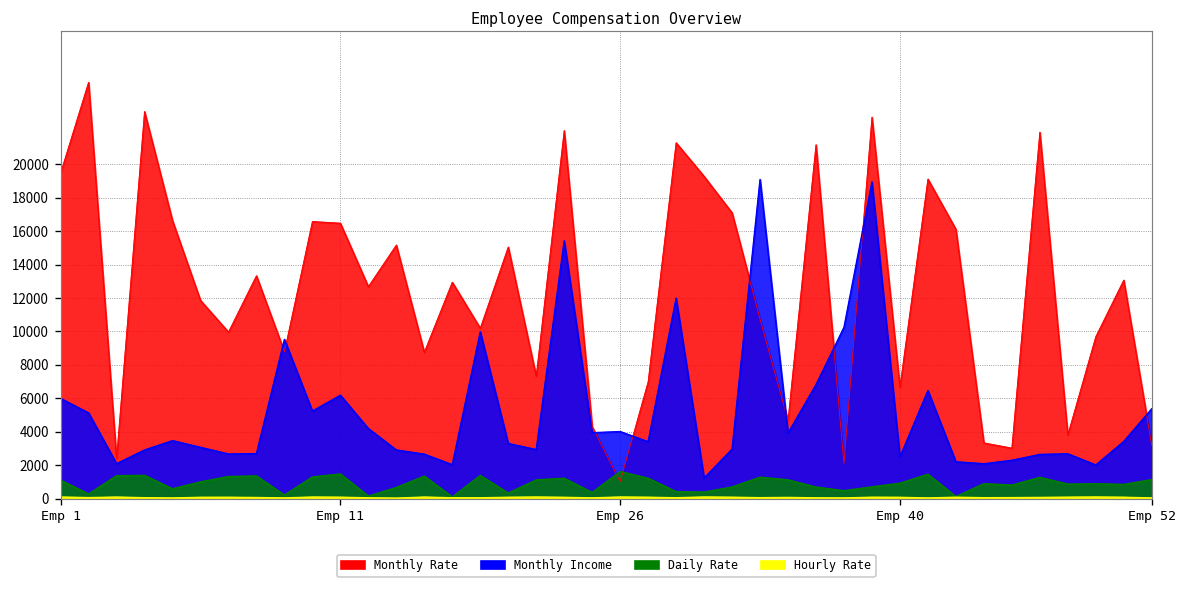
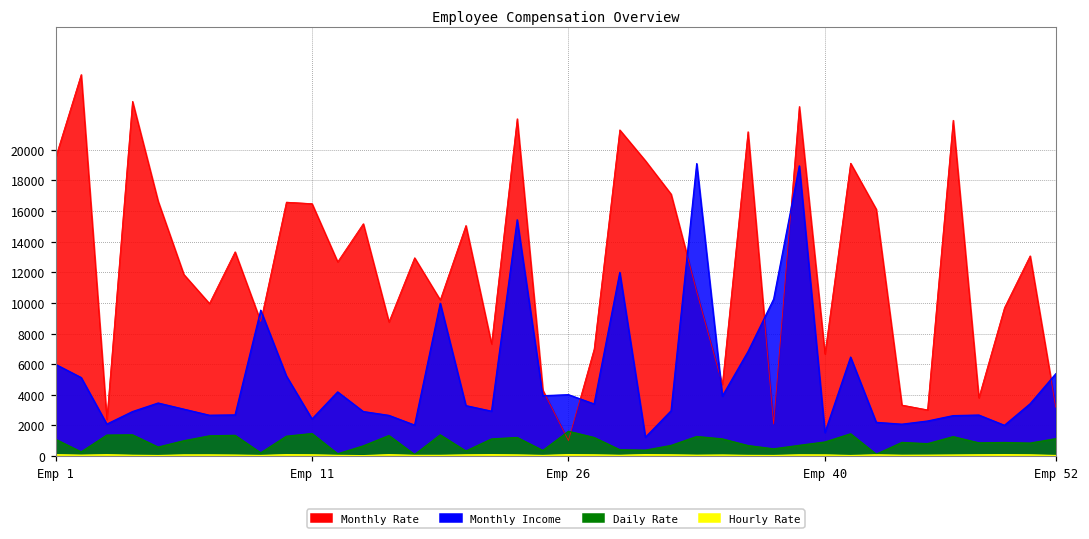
  {
    "Monthly Rate": {
      "Emp 1": 19500,
      "Emp 11": 16500,
      "Emp 26": 1000,
      "Emp 40": 6700,
      "Emp 52": 3200
    },
    "Monthly Income": {
      "Emp 1": 6000,
-     "Emp 11": 6200,
+     "Emp 11": 2400,
      "Emp 26": 4000,
-     "Emp 40": 2500,
+     "Emp 40": 1500,
      "Emp 52": 5400
    },
    "Daily Rate": {
      "Emp 1": 1100,
      "Emp 11": 1500,
      "Emp 26": 1600,
      "Emp 40": 900,
      "Emp 52": 1100
    },
    "Hourly Rate": {
      "Emp 1": 100,
      "Emp 11": 100,
      "Emp 26": 100,
      "Emp 40": 100,
      "Emp 52": 0
    }
  }
